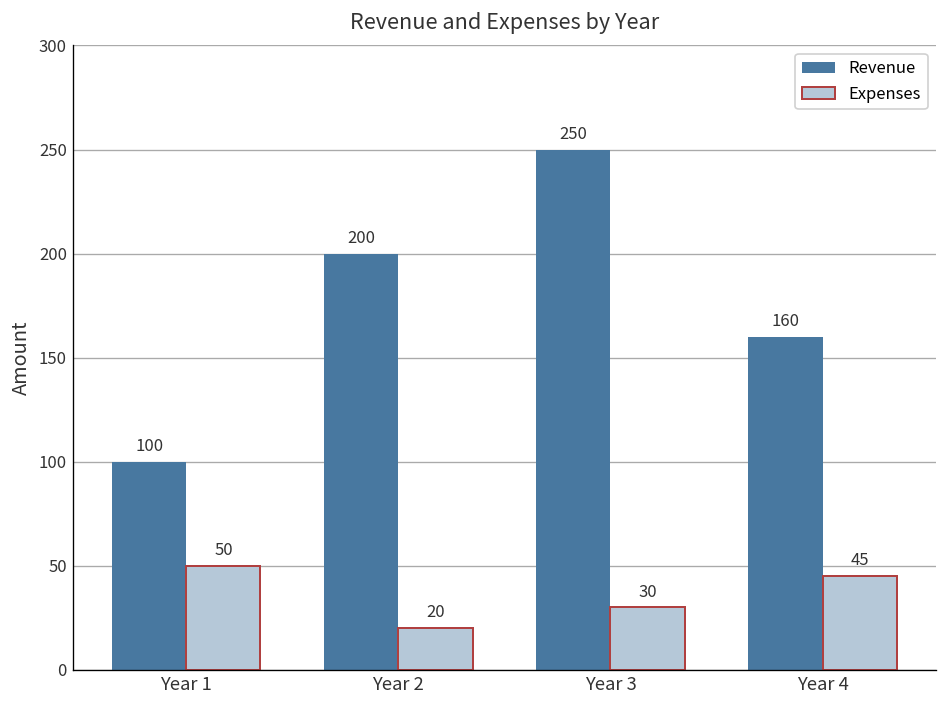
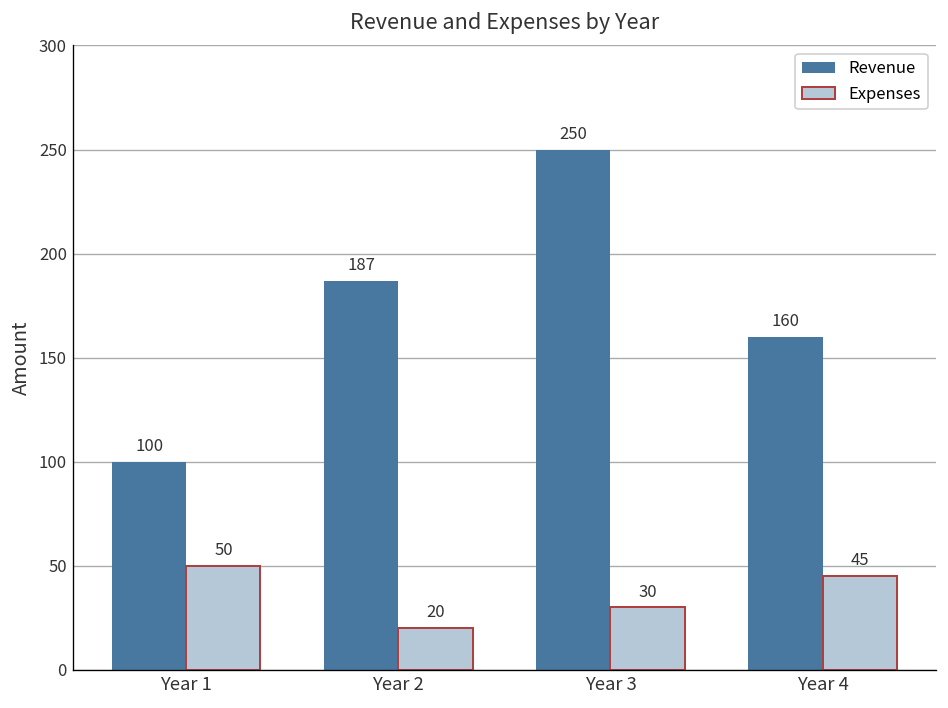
  {
    "Revenue": {
      "Year 1": 100,
-     "Year 2": 200,
+     "Year 2": 187,
      "Year 3": 250,
      "Year 4": 160
    },
    "Expenses": {
      "Year 1": 50,
      "Year 2": 20,
      "Year 3": 30,
      "Year 4": 45
    }
  }
